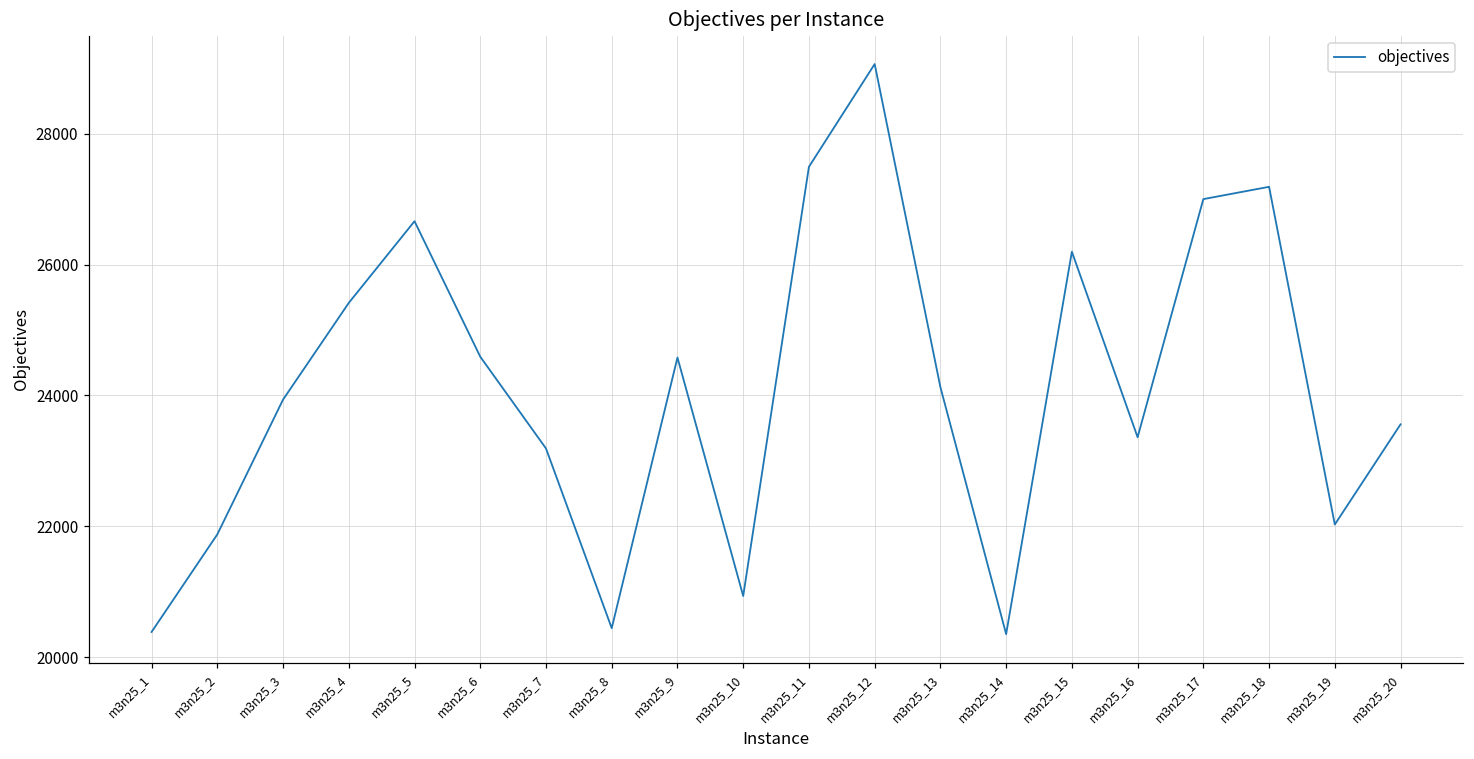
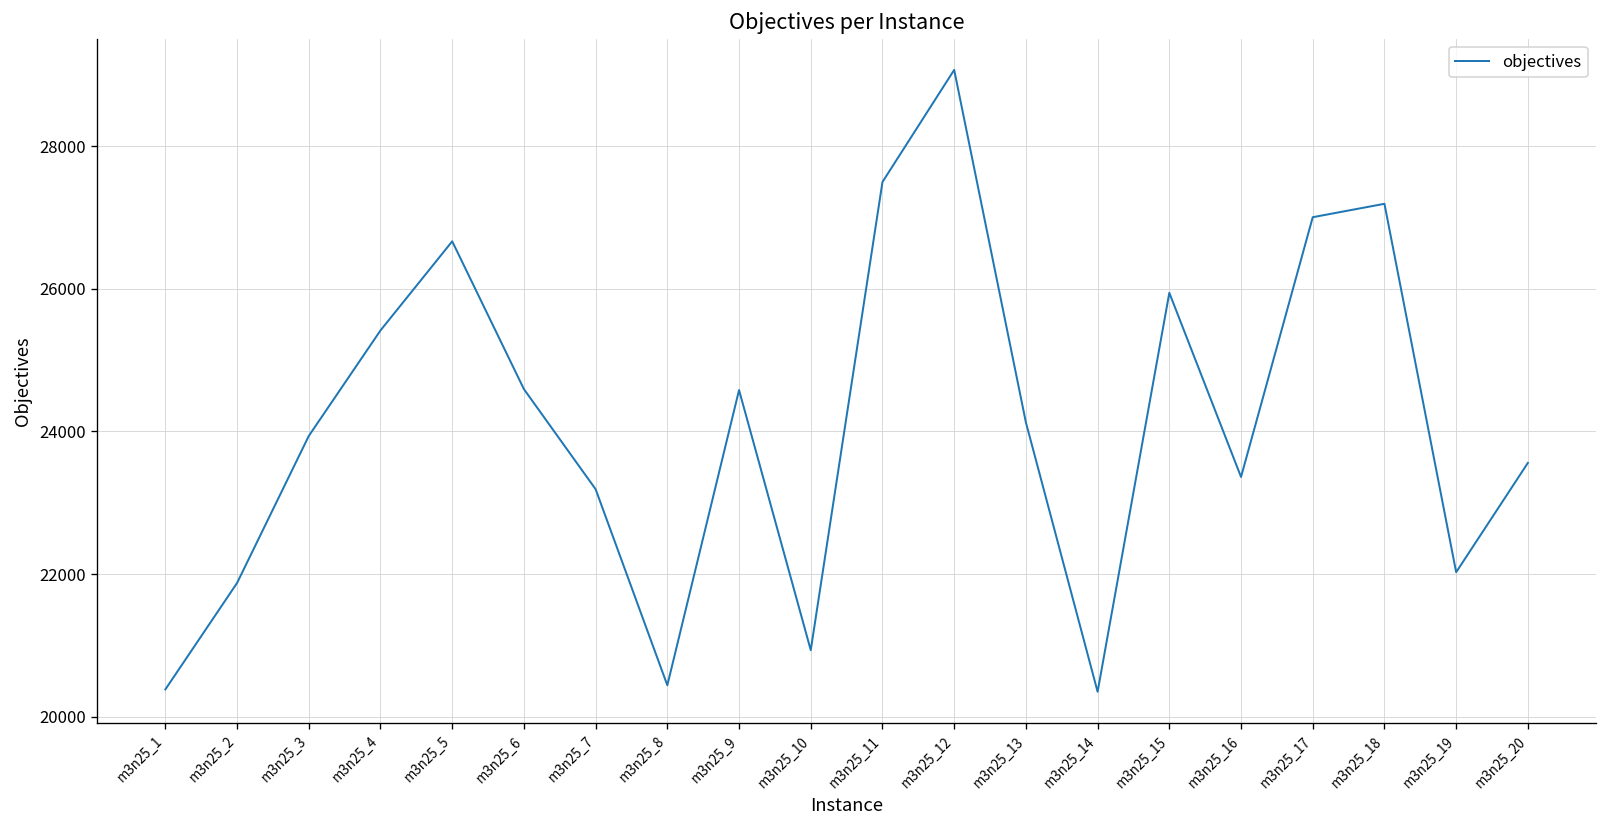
  {
    "m3n25_1": 20400,
    "m3n25_2": 21900,
    "m3n25_3": 23900,
    "m3n25_4": 25400,
    "m3n25_5": 26700,
    "m3n25_6": 24600,
    "m3n25_7": 23200,
    "m3n25_8": 20400,
    "m3n25_9": 24600,
    "m3n25_10": 20900,
    "m3n25_11": 27500,
    "m3n25_12": 29100,
    "m3n25_13": 24100,
    "m3n25_14": 20400,
-   "m3n25_15": 26200,
+   "m3n25_15": 25900,
    "m3n25_16": 23400,
    "m3n25_17": 27000,
    "m3n25_18": 27200,
    "m3n25_19": 22000,
    "m3n25_20": 23600
  }
